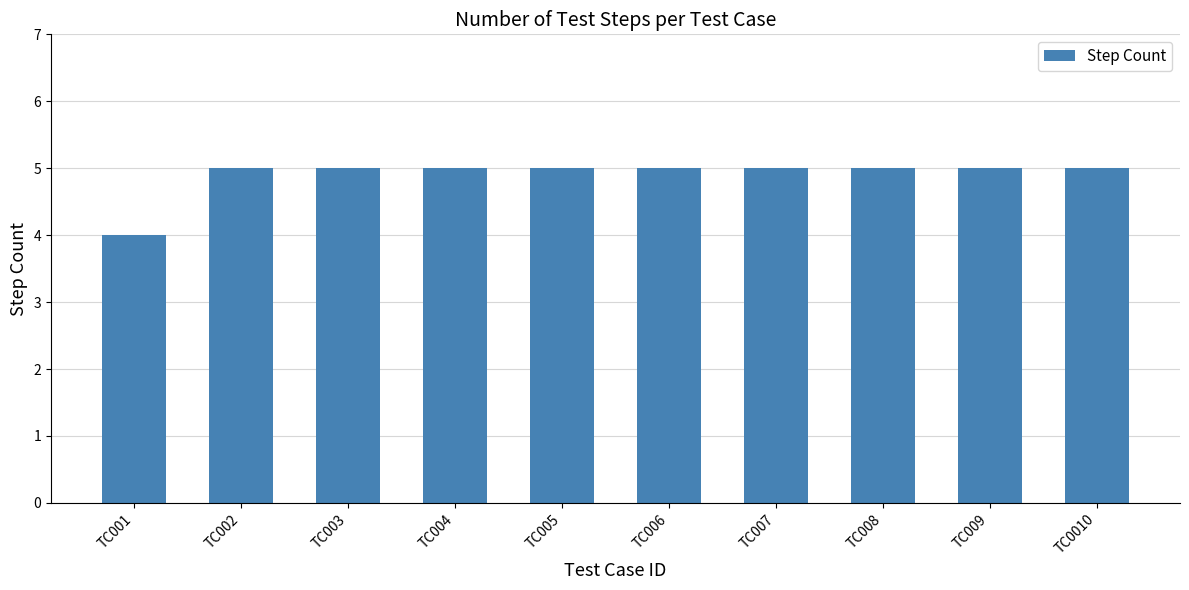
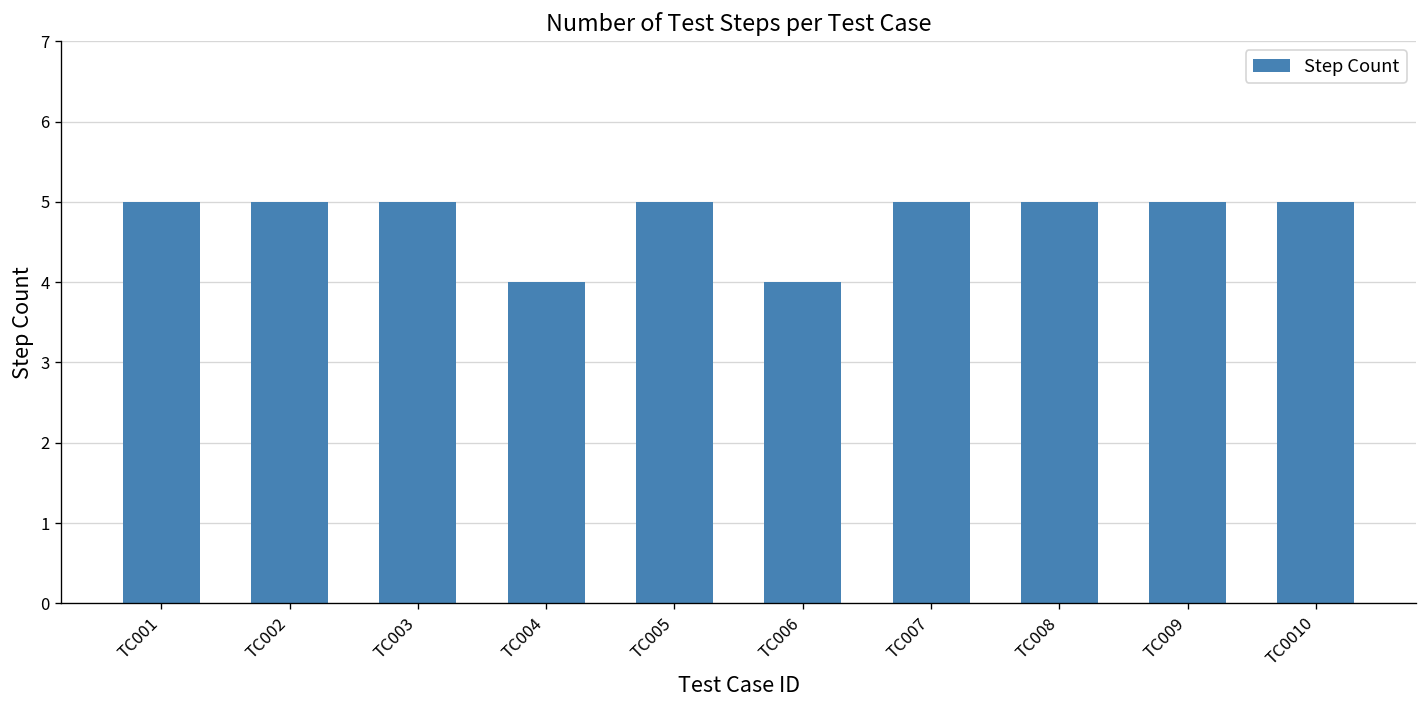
  {
-   "TC001": 4,
+   "TC001": 5,
    "TC002": 5,
    "TC003": 5,
-   "TC004": 5,
+   "TC004": 4,
    "TC005": 5,
-   "TC006": 5,
+   "TC006": 4,
    "TC007": 5,
    "TC008": 5,
    "TC009": 5,
    "TC0010": 5
  }
